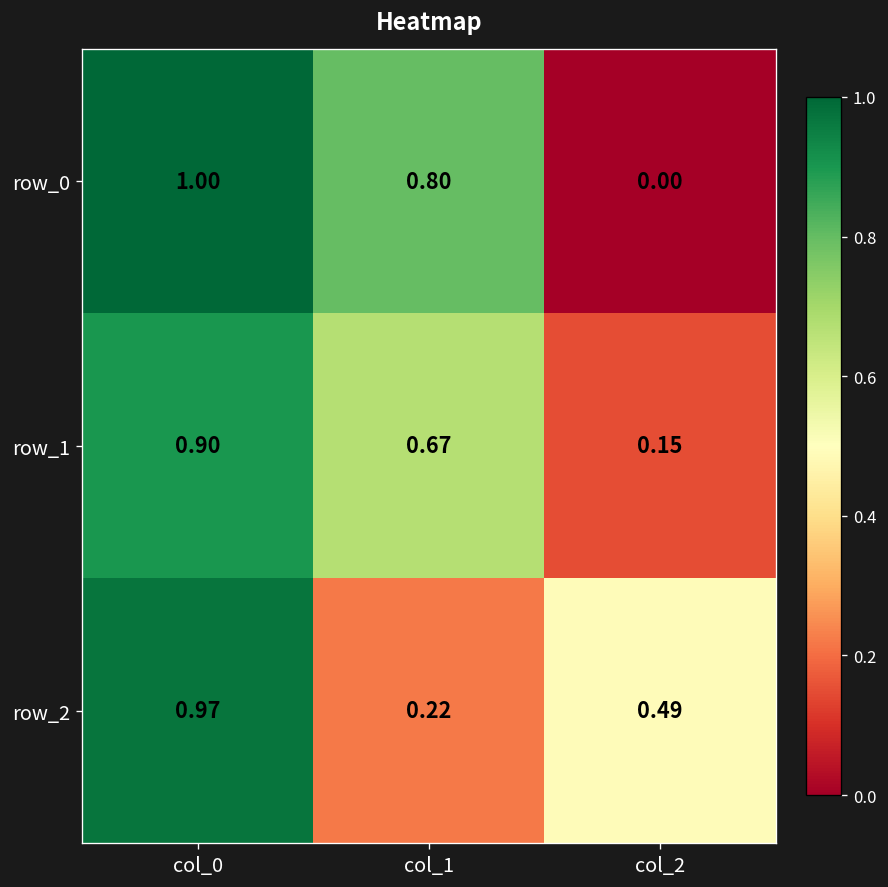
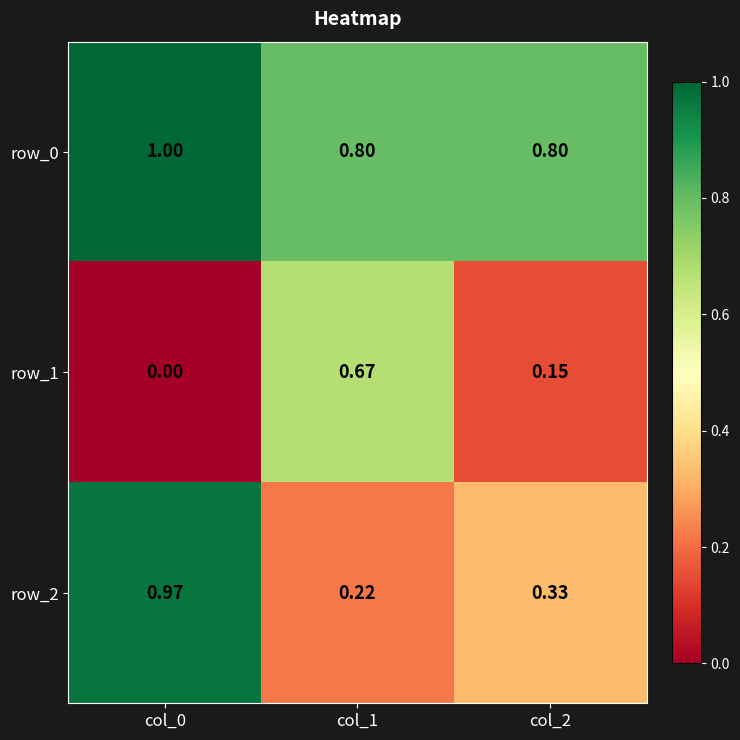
  {
    "row_0": {
      "col_0": 1.00,
      "col_1": 0.80,
-     "col_2": 0.00
+     "col_2": 0.80
    },
    "row_1": {
-     "col_0": 0.90,
+     "col_0": 0.00,
      "col_1": 0.67,
      "col_2": 0.15
    },
    "row_2": {
      "col_0": 0.97,
      "col_1": 0.22,
-     "col_2": 0.49
+     "col_2": 0.33
    }
  }
